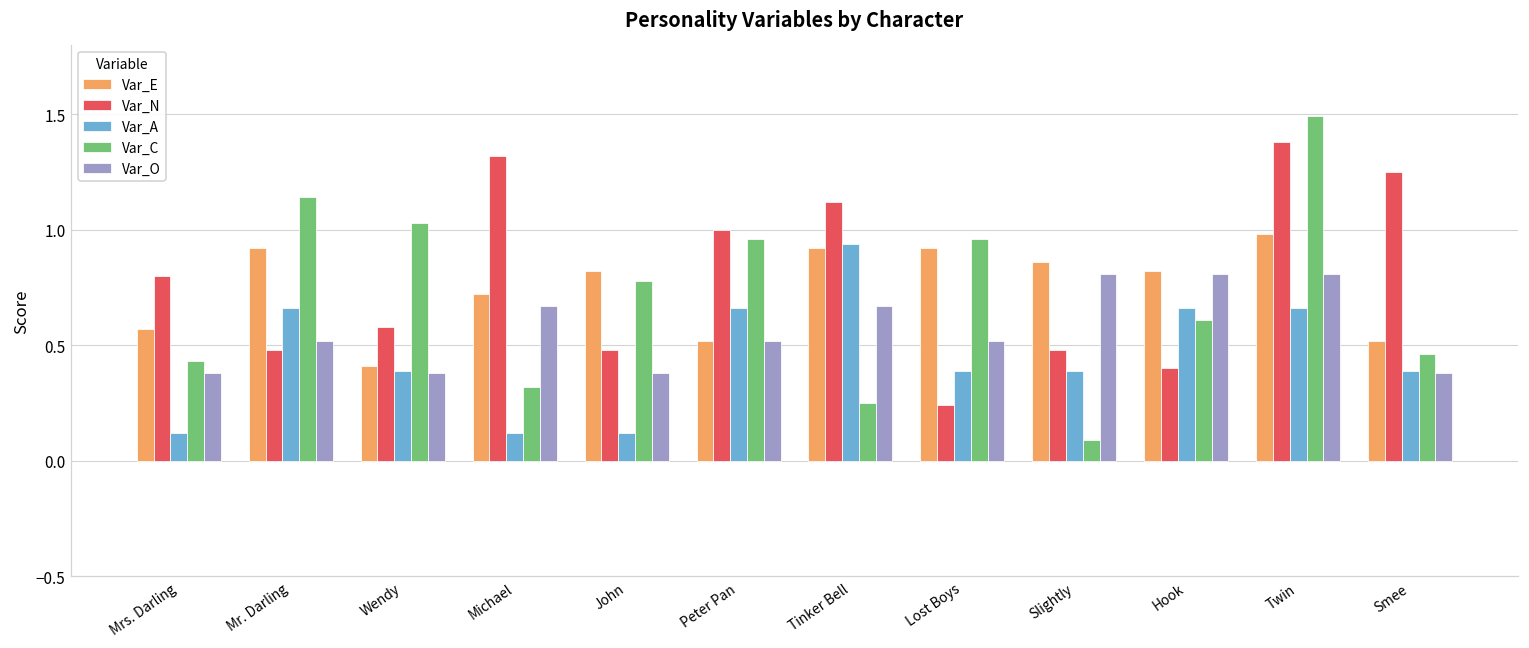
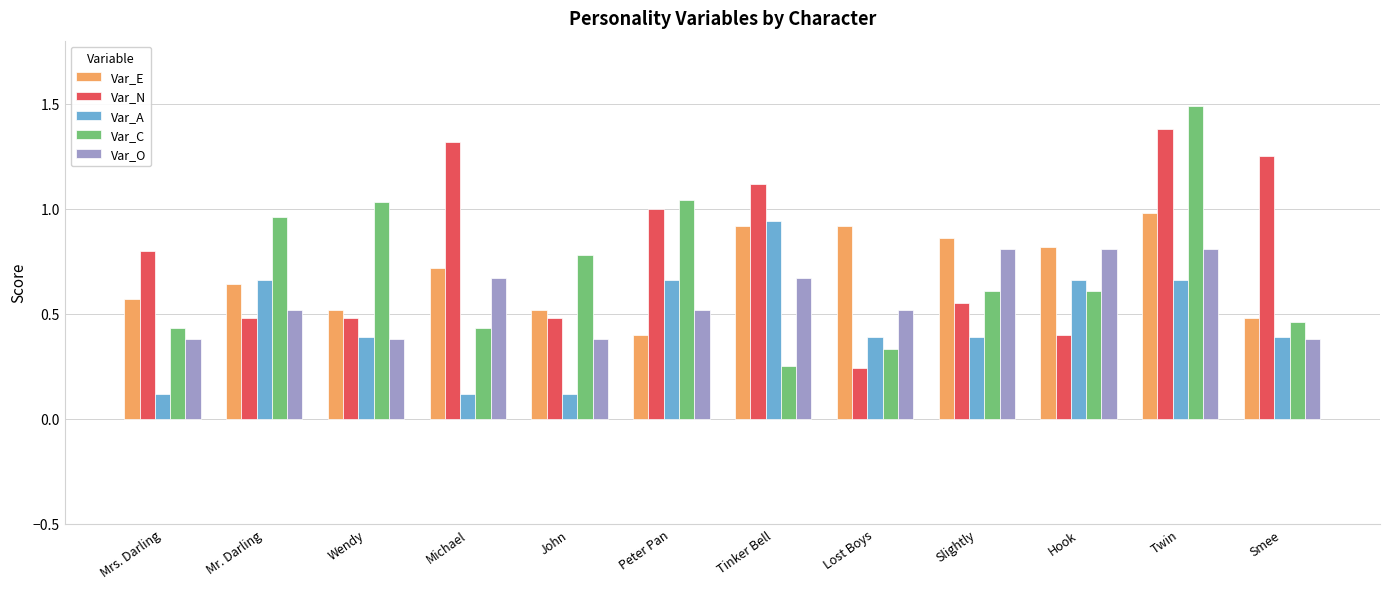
  {
    "Var_E": {
      "Mrs. Darling": 0.57,
-     "Mr. Darling": 0.92,
-     "Wendy": 0.41,
+     "Mr. Darling": 0.64,
+     "Wendy": 0.52,
      "Michael": 0.72,
-     "John": 0.82,
-     "Peter Pan": 0.52,
+     "John": 0.52,
+     "Peter Pan": 0.40,
      "Tinker Bell": 0.92,
      "Lost Boys": 0.92,
      "Slightly": 0.86,
      "Hook": 0.82,
      "Twin": 0.98,
-     "Smee": 0.52
+     "Smee": 0.48
    },
    "Var_N": {
      "Mrs. Darling": 0.80,
      "Mr. Darling": 0.48,
-     "Wendy": 0.58,
+     "Wendy": 0.48,
      "Michael": 1.32,
      "John": 0.48,
      "Peter Pan": 1.00,
      "Tinker Bell": 1.12,
      "Lost Boys": 0.24,
-     "Slightly": 0.48,
+     "Slightly": 0.55,
      "Hook": 0.40,
      "Twin": 1.38,
      "Smee": 1.25
    },
    "Var_C": {
      "Mrs. Darling": 0.43,
-     "Mr. Darling": 1.14,
+     "Mr. Darling": 0.96,
      "Wendy": 1.03,
-     "Michael": 0.32,
+     "Michael": 0.43,
      "John": 0.78,
-     "Peter Pan": 0.96,
+     "Peter Pan": 1.04,
      "Tinker Bell": 0.25,
-     "Lost Boys": 0.96,
-     "Slightly": 0.09,
+     "Lost Boys": 0.33,
+     "Slightly": 0.61,
      "Hook": 0.61,
      "Twin": 1.49,
      "Smee": 0.46
    }
  }
